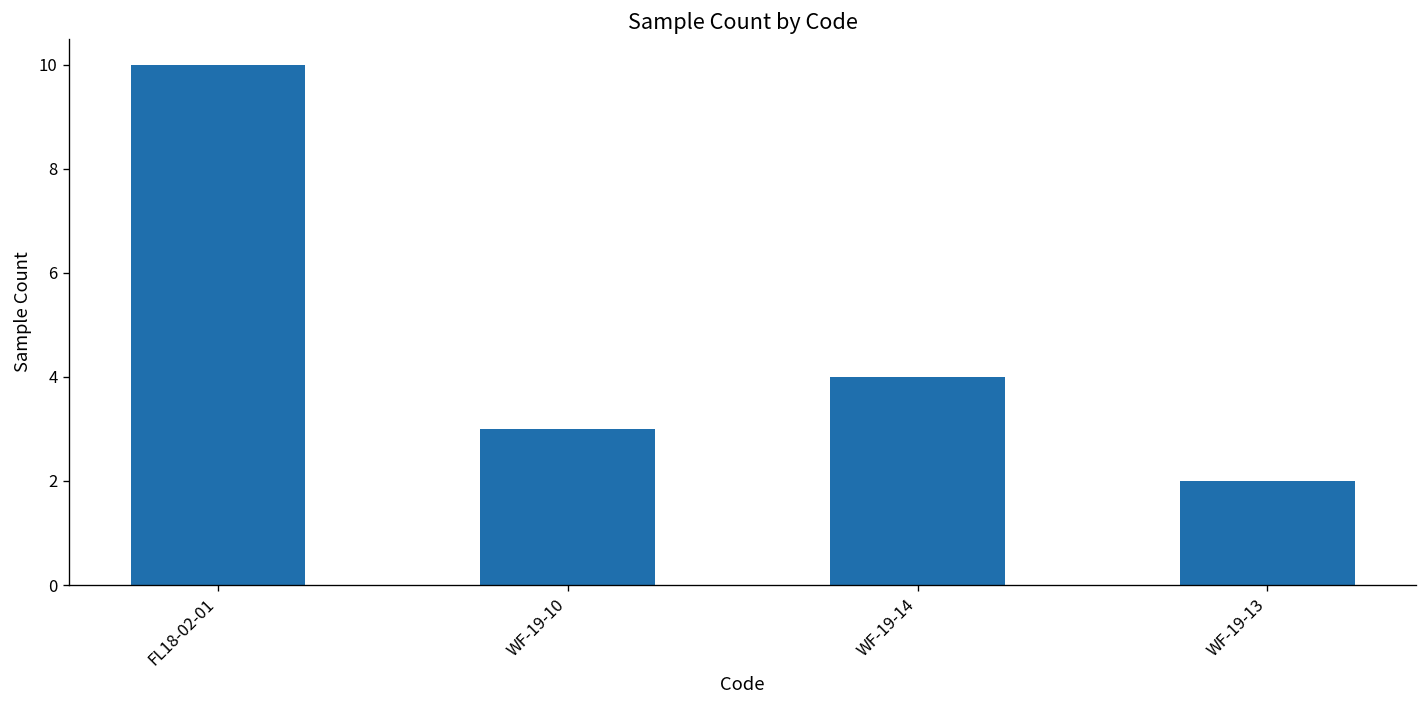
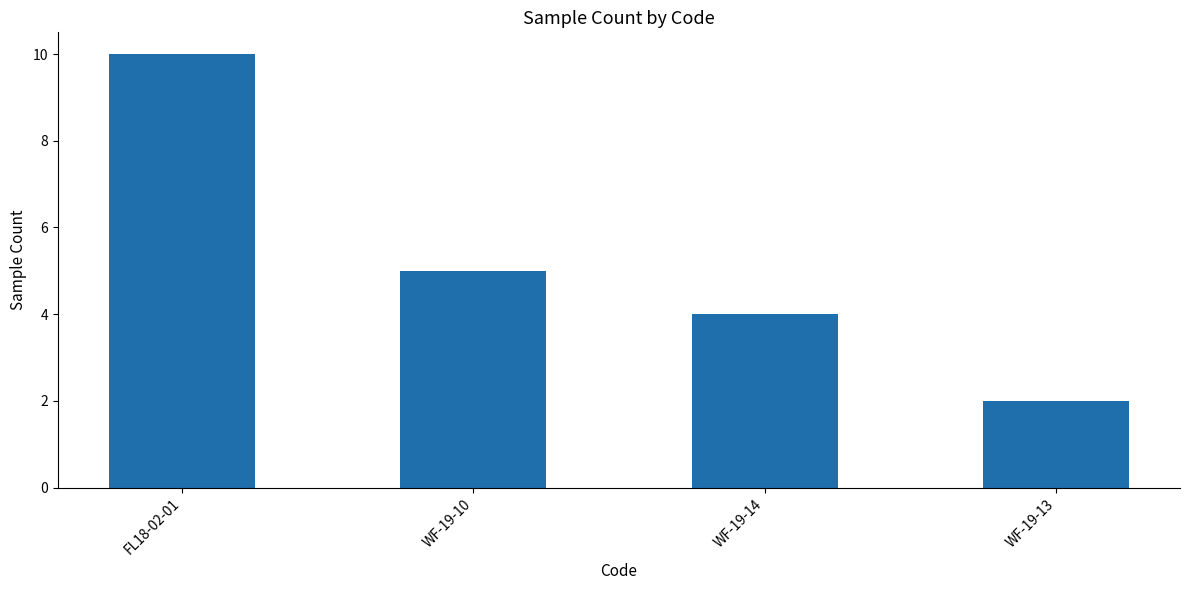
  {
    "FL18-02-01": 10,
-   "WF-19-10": 3,
+   "WF-19-10": 5,
    "WF-19-14": 4,
    "WF-19-13": 2
  }
